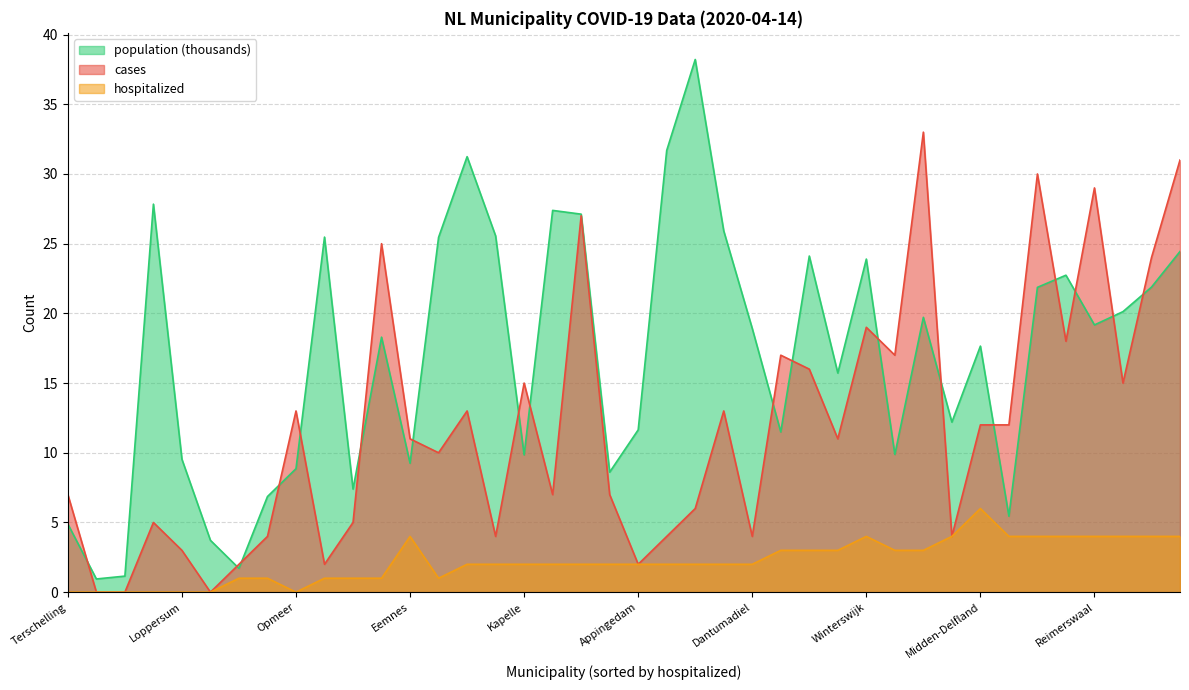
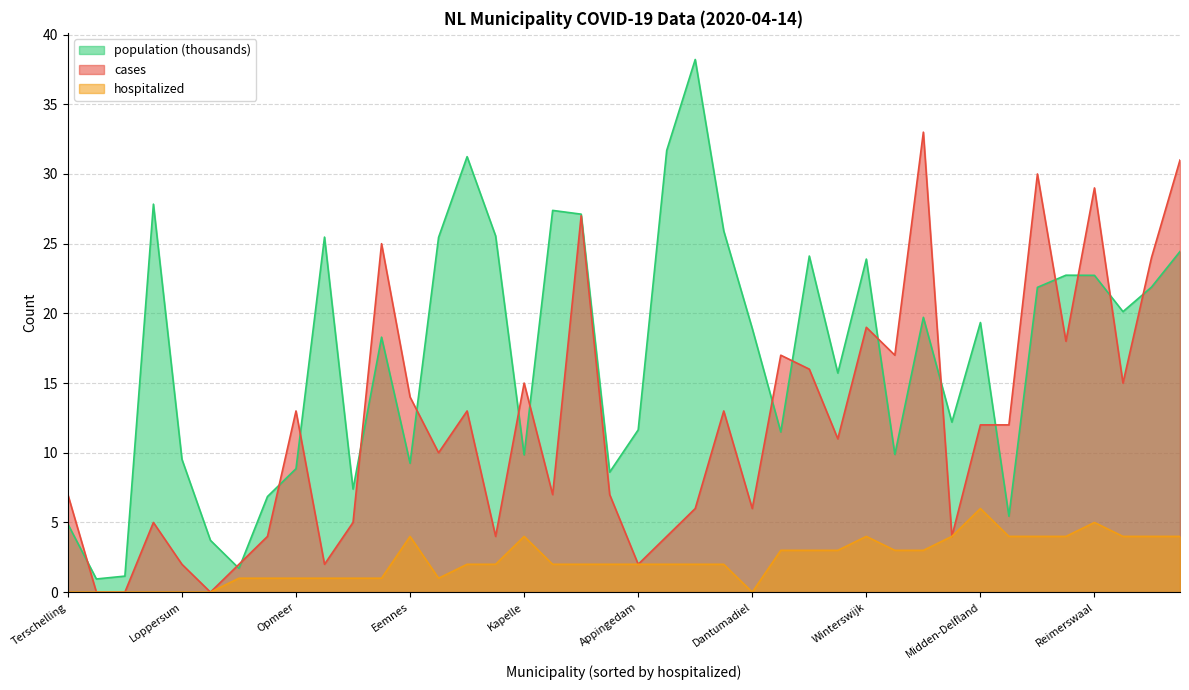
  {
    "population (thousands)": {
      "Terschelling": 4.9,
      "Loppersum": 9.5,
      "Opmeer": 8.9,
      "Eemnes": 9.2,
      "Kapelle": 9.8,
      "Appingedam": 11.6,
      "Dantumadiel": 18.9,
      "Winterswijk": 23.9,
-     "Midden-Delfland": 17.7,
-     "Reimerswaal": 19.2
+     "Midden-Delfland": 19.3,
+     "Reimerswaal": 22.7
    },
    "cases": {
      "Terschelling": 7,
-     "Loppersum": 3,
+     "Loppersum": 2,
      "Opmeer": 13,
-     "Eemnes": 11,
+     "Eemnes": 14,
      "Kapelle": 15,
-     "Dantumadiel": 4,
+     "Dantumadiel": 6,
      "Winterswijk": 19,
      "Midden-Delfland": 12,
      "Reimerswaal": 29
    },
    "hospitalized": {
      "Terschelling": 0,
      "Loppersum": 0,
-     "Opmeer": 0,
+     "Opmeer": 1,
      "Eemnes": 4,
-     "Kapelle": 2,
-     "Dantumadiel": 2,
+     "Kapelle": 4,
+     "Dantumadiel": 0,
      "Winterswijk": 4,
      "Midden-Delfland": 6,
-     "Reimerswaal": 4
+     "Reimerswaal": 5
    }
  }
